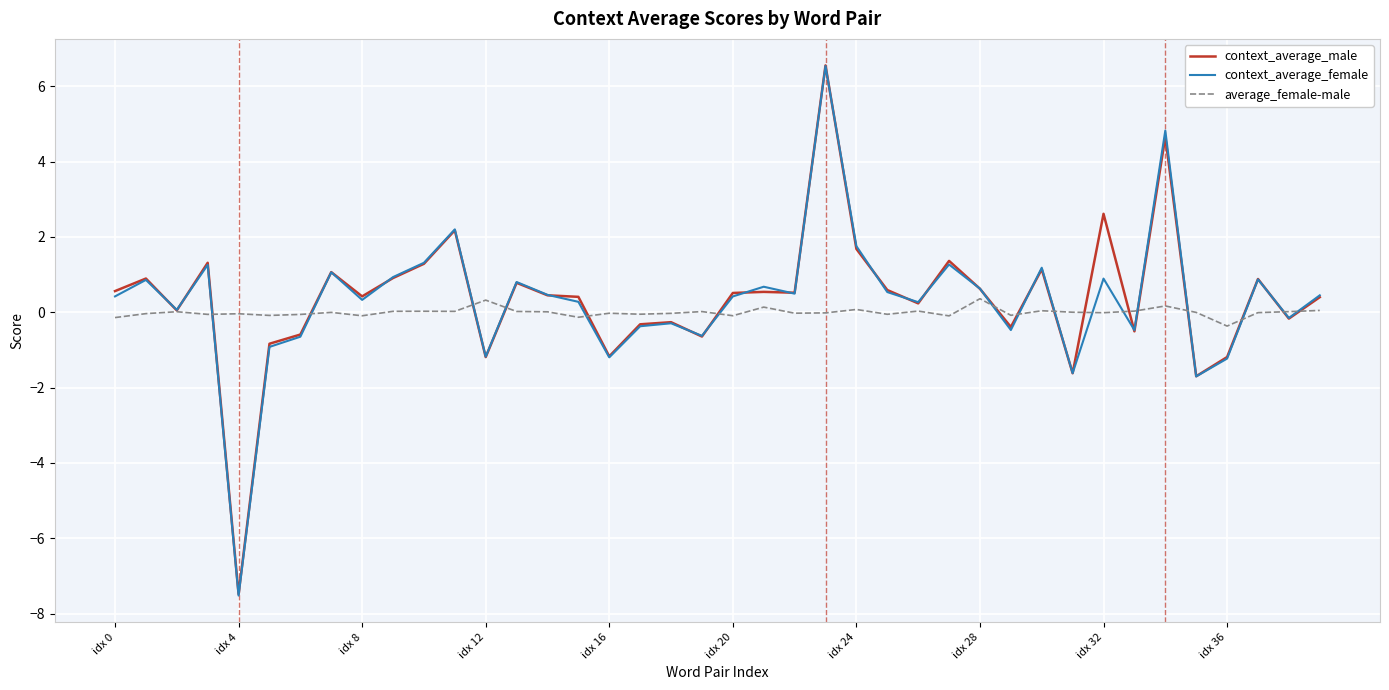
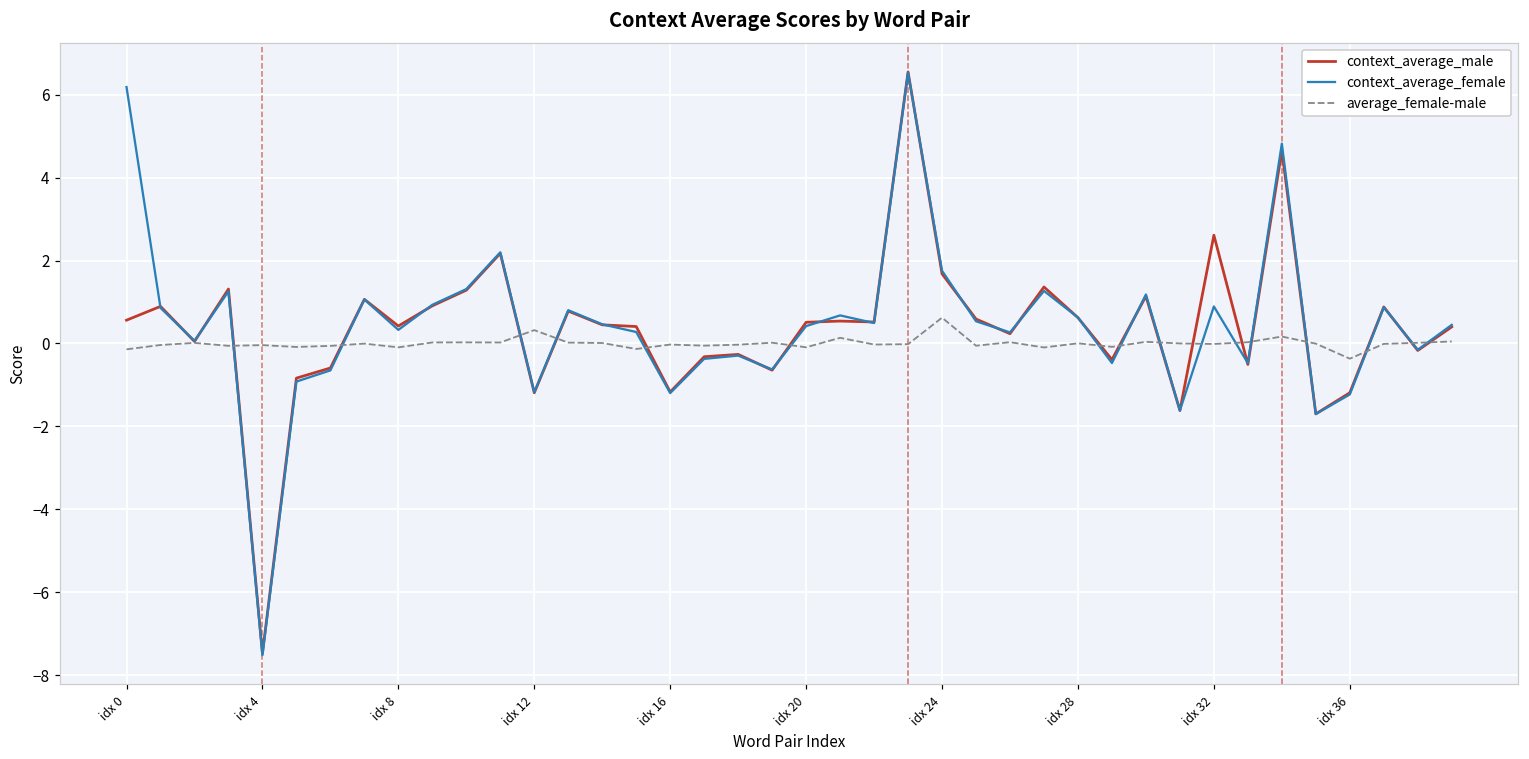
  {
    "context_average_male": {
      "idx 0": 0.6,
      "idx 8": 0.4,
      "idx 20": 0.5,
      "idx 24": 1.7,
      "idx 32": 2.6
    },
    "context_average_female": {
-     "idx 0": 0.4,
+     "idx 0": 6.2,
      "idx 8": 0.3,
      "idx 20": 0.4,
      "idx 24": 1.8,
      "idx 32": 0.9
    },
    "average_female-male": {
      "idx 0": -0.1,
      "idx 4": 0.0,
      "idx 8": -0.1,
      "idx 12": 0.3,
      "idx 16": 0.0,
      "idx 20": -0.1,
-     "idx 24": 0.1,
-     "idx 28": 0.4,
+     "idx 24": 0.6,
+     "idx 28": 0.0,
      "idx 32": 0.0,
      "idx 36": -0.4
    }
  }
